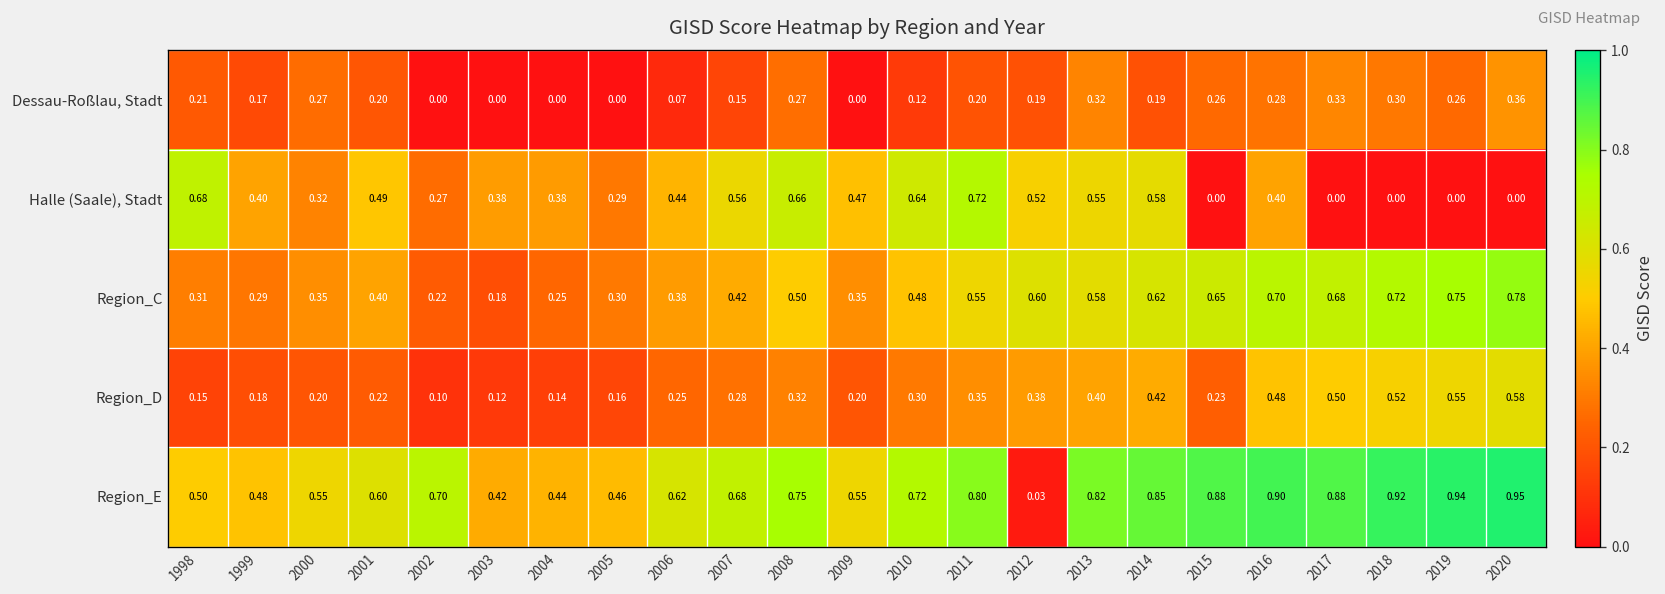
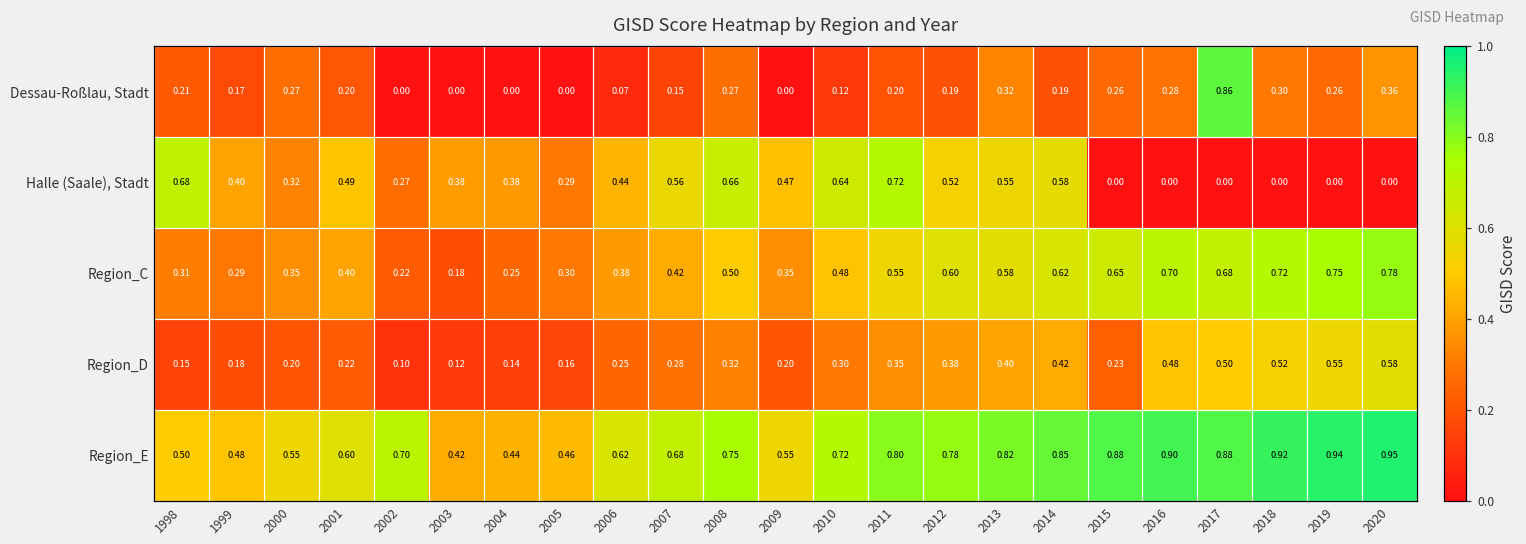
  {
    "Dessau-Roßlau, Stadt": {
      "1998": 0.21,
      "1999": 0.17,
      "2000": 0.27,
      "2001": 0.20,
      "2002": 0.00,
      "2003": 0.00,
      "2004": 0.00,
      "2005": 0.00,
      "2006": 0.07,
      "2007": 0.15,
      "2008": 0.27,
      "2009": 0.00,
      "2010": 0.12,
      "2011": 0.20,
      "2012": 0.19,
      "2013": 0.32,
      "2014": 0.19,
      "2015": 0.26,
      "2016": 0.28,
-     "2017": 0.33,
+     "2017": 0.86,
      "2018": 0.30,
      "2019": 0.26,
      "2020": 0.36
    },
    "Halle (Saale), Stadt": {
      "1998": 0.68,
      "1999": 0.40,
      "2000": 0.32,
      "2001": 0.49,
      "2002": 0.27,
      "2003": 0.38,
      "2004": 0.38,
      "2005": 0.29,
      "2006": 0.44,
      "2007": 0.56,
      "2008": 0.66,
      "2009": 0.47,
      "2010": 0.64,
      "2011": 0.72,
      "2012": 0.52,
      "2013": 0.55,
      "2014": 0.58,
      "2015": 0.00,
-     "2016": 0.40,
+     "2016": 0.00,
      "2017": 0.00,
      "2018": 0.00,
      "2019": 0.00,
      "2020": 0.00
    },
    "Region_C": {
      "1998": 0.31,
      "1999": 0.29,
      "2000": 0.35,
      "2001": 0.40,
      "2002": 0.22,
      "2003": 0.18,
      "2004": 0.25,
      "2005": 0.30,
      "2006": 0.38,
      "2007": 0.42,
      "2008": 0.50,
      "2009": 0.35,
      "2010": 0.48,
      "2011": 0.55,
      "2012": 0.60,
      "2013": 0.58,
      "2014": 0.62,
      "2015": 0.65,
      "2016": 0.70,
      "2017": 0.68,
      "2018": 0.72,
      "2019": 0.75,
      "2020": 0.78
    },
    "Region_D": {
      "1998": 0.15,
      "1999": 0.18,
      "2000": 0.20,
      "2001": 0.22,
      "2002": 0.10,
      "2003": 0.12,
      "2004": 0.14,
      "2005": 0.16,
      "2006": 0.25,
      "2007": 0.28,
      "2008": 0.32,
      "2009": 0.20,
      "2010": 0.30,
      "2011": 0.35,
      "2012": 0.38,
      "2013": 0.40,
      "2014": 0.42,
      "2015": 0.23,
      "2016": 0.48,
      "2017": 0.50,
      "2018": 0.52,
      "2019": 0.55,
      "2020": 0.58
    },
    "Region_E": {
      "1998": 0.50,
      "1999": 0.48,
      "2000": 0.55,
      "2001": 0.60,
      "2002": 0.70,
      "2003": 0.42,
      "2004": 0.44,
      "2005": 0.46,
      "2006": 0.62,
      "2007": 0.68,
      "2008": 0.75,
      "2009": 0.55,
      "2010": 0.72,
      "2011": 0.80,
-     "2012": 0.03,
+     "2012": 0.78,
      "2013": 0.82,
      "2014": 0.85,
      "2015": 0.88,
      "2016": 0.90,
      "2017": 0.88,
      "2018": 0.92,
      "2019": 0.94,
      "2020": 0.95
    }
  }
